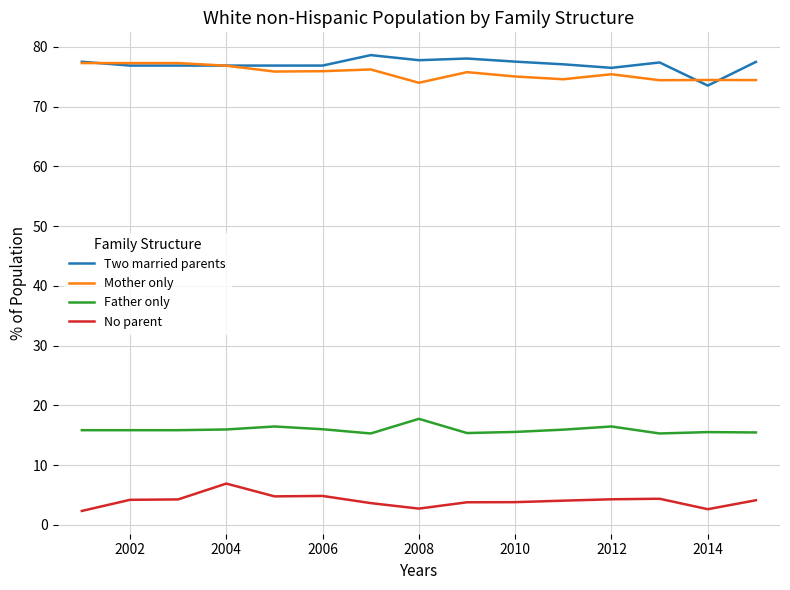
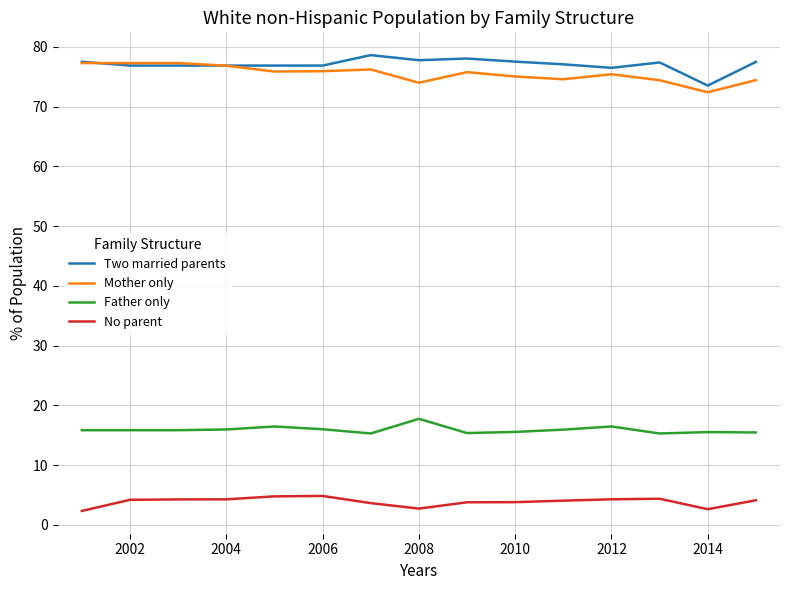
  {
    "Two married parents": {
      "2006": 77,
      "2008": 78,
      "2010": 78,
      "2012": 77,
      "2014": 74
    },
    "Mother only": {
      "2006": 76,
      "2008": 74,
      "2010": 75,
      "2012": 75,
-     "2014": 74
+     "2014": 72
    },
    "Father only": {
      "2002": 16,
      "2004": 16,
      "2006": 16,
      "2008": 18,
      "2010": 16,
      "2012": 16,
      "2014": 16
    },
    "No parent": {
      "2002": 4,
-     "2004": 7,
+     "2004": 4,
      "2006": 5,
      "2008": 3,
      "2010": 4,
      "2012": 4,
      "2014": 3
    }
  }
